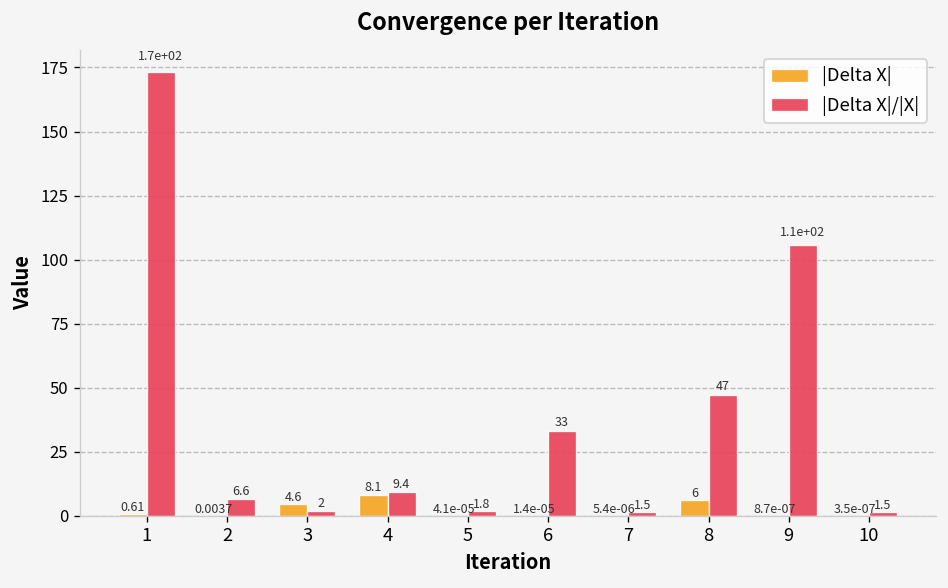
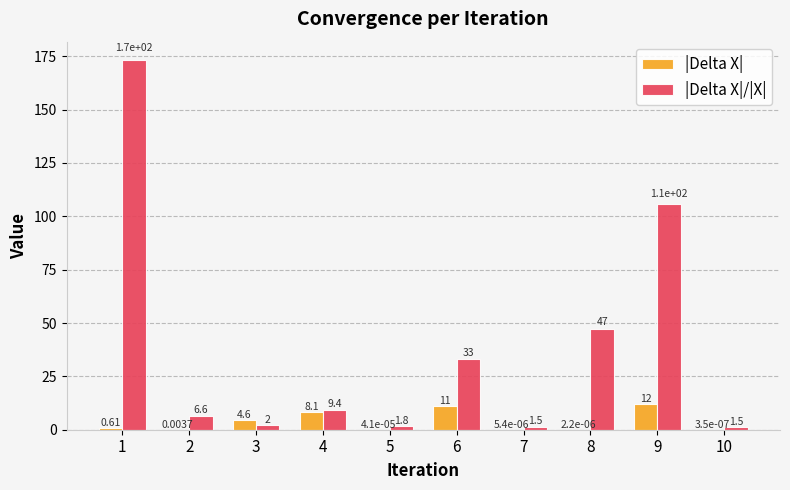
  {
    "|Delta X|": {
      "1": "0.61",
      "2": "0.0037",
      "3": "4.6",
      "4": "8.1",
      "5": "4.1e-05",
-     "6": "1.4e-05",
+     "6": "11",
      "7": "5.4e-06",
-     "8": "6",
-     "9": "8.7e-07",
+     "8": "2.2e-06",
+     "9": "12",
      "10": "3.5e-07"
    },
    "|Delta X|/|X|": {
      "2": "6.6",
      "3": "2",
      "4": "9.4",
      "5": "1.8",
      "6": "33",
      "7": "1.5",
      "8": "47",
      "10": "1.5"
    }
  }
